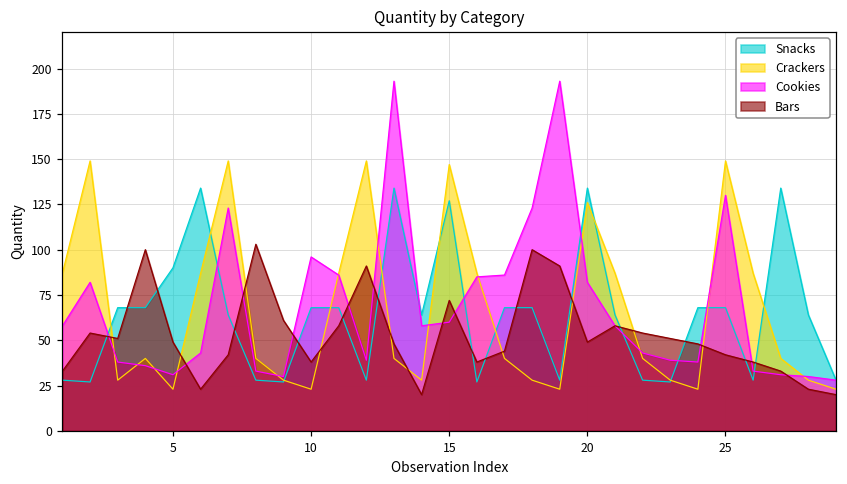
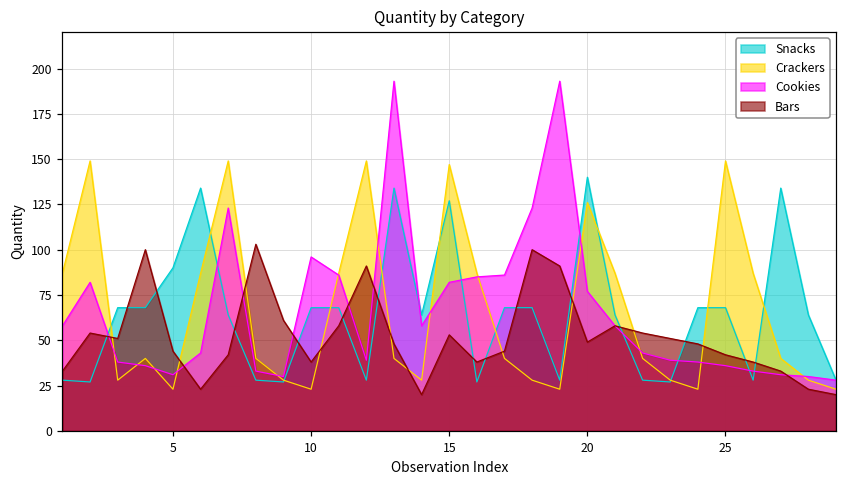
  {
    "Snacks": {
      "5": 90,
      "10": 68,
      "15": 127,
-     "20": 134,
+     "20": 140,
      "25": 68
    },
    "Crackers": {
      "5": 23,
      "10": 23,
      "15": 147,
      "20": 126,
      "25": 149
    },
    "Cookies": {
      "5": 31,
      "10": 96,
-     "15": 60,
-     "20": 82,
-     "25": 130
+     "15": 82,
+     "20": 77,
+     "25": 36
    },
    "Bars": {
-     "5": 49,
+     "5": 44,
      "10": 38,
-     "15": 72,
+     "15": 53,
      "20": 49,
      "25": 42
    }
  }
